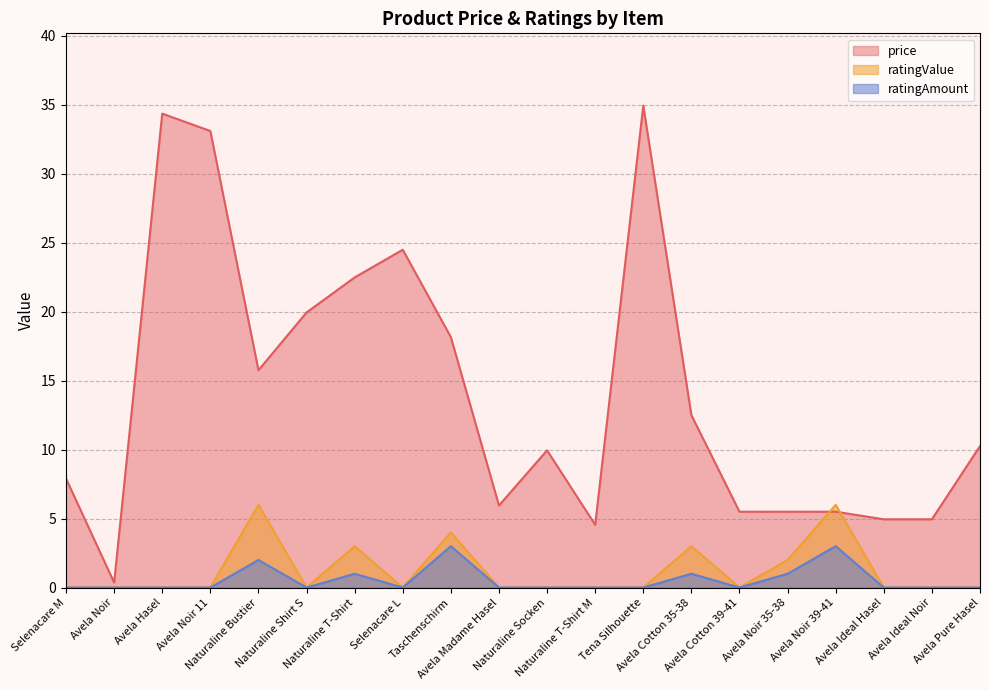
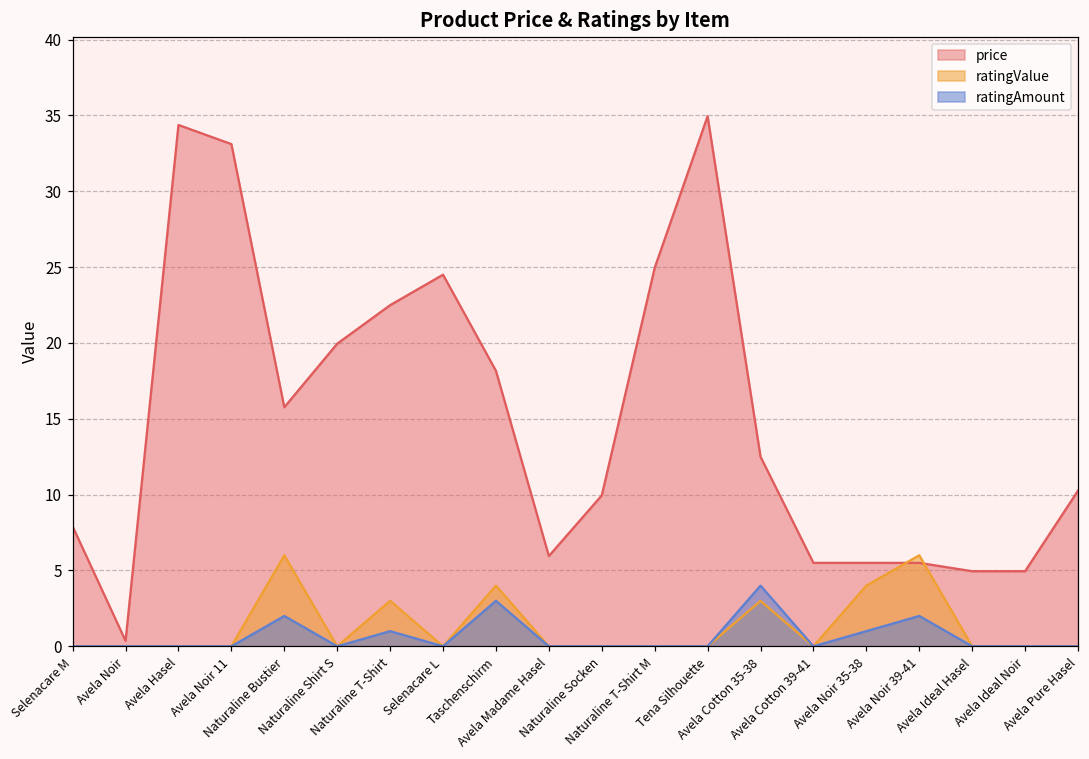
  {
    "price": {
      "Selenacare M": 7.9,
      "Avela Noir": 0.4,
      "Avela Hasel": 34.4,
      "Avela Noir 11": 33.1,
      "Naturaline Bustier": 15.8,
      "Naturaline Shirt S": 20.0,
      "Naturaline T-Shirt": 22.5,
      "Selenacare L": 24.5,
      "Taschenschirm": 18.2,
      "Avela Madame Hasel": 6.0,
      "Naturaline Socken": 10.0,
-     "Naturaline T-Shirt M": 4.6,
+     "Naturaline T-Shirt M": 25.0,
      "Tena Silhouette": 35.0,
      "Avela Cotton 35-38": 12.5,
      "Avela Cotton 39-41": 5.5,
      "Avela Noir 35-38": 5.5,
      "Avela Noir 39-41": 5.5,
      "Avela Ideal Hasel": 5.0,
      "Avela Ideal Noir": 5.0,
      "Avela Pure Hasel": 10.3
    },
    "ratingValue": {
      "Naturaline Bustier": 6,
      "Naturaline T-Shirt": 3,
      "Taschenschirm": 4,
      "Avela Cotton 35-38": 3,
-     "Avela Noir 35-38": 2,
+     "Avela Noir 35-38": 4,
      "Avela Noir 39-41": 6
    },
    "ratingAmount": {
      "Naturaline Bustier": 2,
      "Naturaline T-Shirt": 1,
      "Taschenschirm": 3,
-     "Avela Cotton 35-38": 1,
+     "Avela Cotton 35-38": 4,
      "Avela Noir 35-38": 1,
-     "Avela Noir 39-41": 3
+     "Avela Noir 39-41": 2
    }
  }
